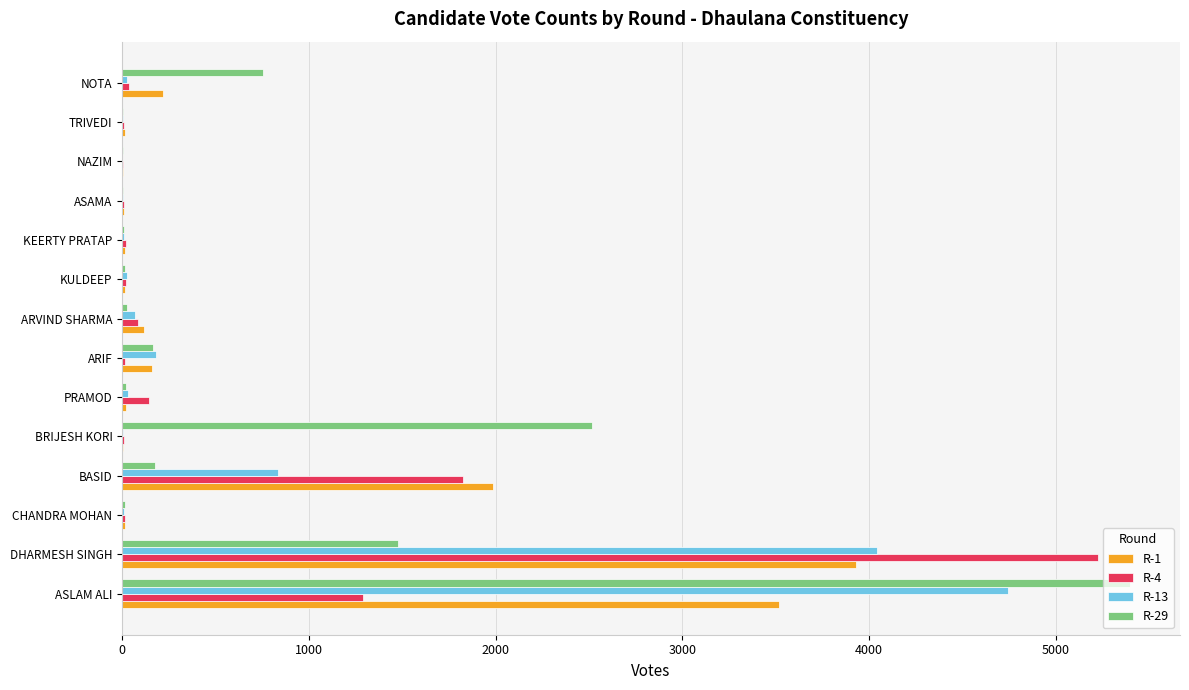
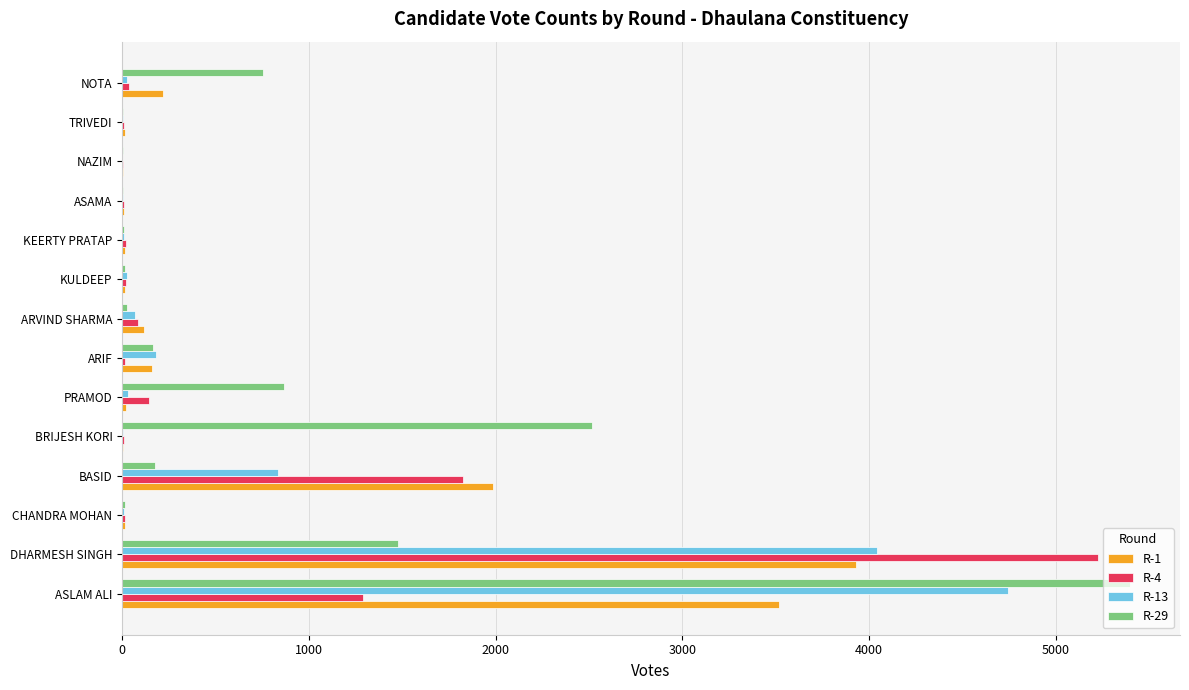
  {
    "R-1": {
      "NOTA": 220,
      "TRIVEDI": 20,
      "KEERTY PRATAP": 20,
      "KULDEEP": 20,
      "ARVIND SHARMA": 120,
      "ARIF": 160,
      "PRAMOD": 20,
      "BASID": 1990,
      "CHANDRA MOHAN": 10,
      "DHARMESH SINGH": 3930,
      "ASLAM ALI": 3520
    },
    "R-4": {
      "NOTA": 40,
      "KEERTY PRATAP": 20,
      "KULDEEP": 20,
      "ARVIND SHARMA": 90,
      "ARIF": 10,
      "PRAMOD": 140,
      "BASID": 1830,
      "CHANDRA MOHAN": 20,
      "DHARMESH SINGH": 5230,
      "ASLAM ALI": 1290
    },
    "R-13": {
      "NOTA": 20,
      "NAZIM": 0,
      "KULDEEP": 30,
      "ARVIND SHARMA": 70,
      "ARIF": 180,
      "PRAMOD": 30,
      "BASID": 840,
      "DHARMESH SINGH": 4050,
      "ASLAM ALI": 4750
    },
    "R-29": {
      "NOTA": 760,
      "KULDEEP": 20,
      "ARVIND SHARMA": 20,
      "ARIF": 160,
-     "PRAMOD": 20,
+     "PRAMOD": 870,
      "BRIJESH KORI": 2510,
      "BASID": 180,
      "CHANDRA MOHAN": 20,
      "DHARMESH SINGH": 1480
    }
  }
